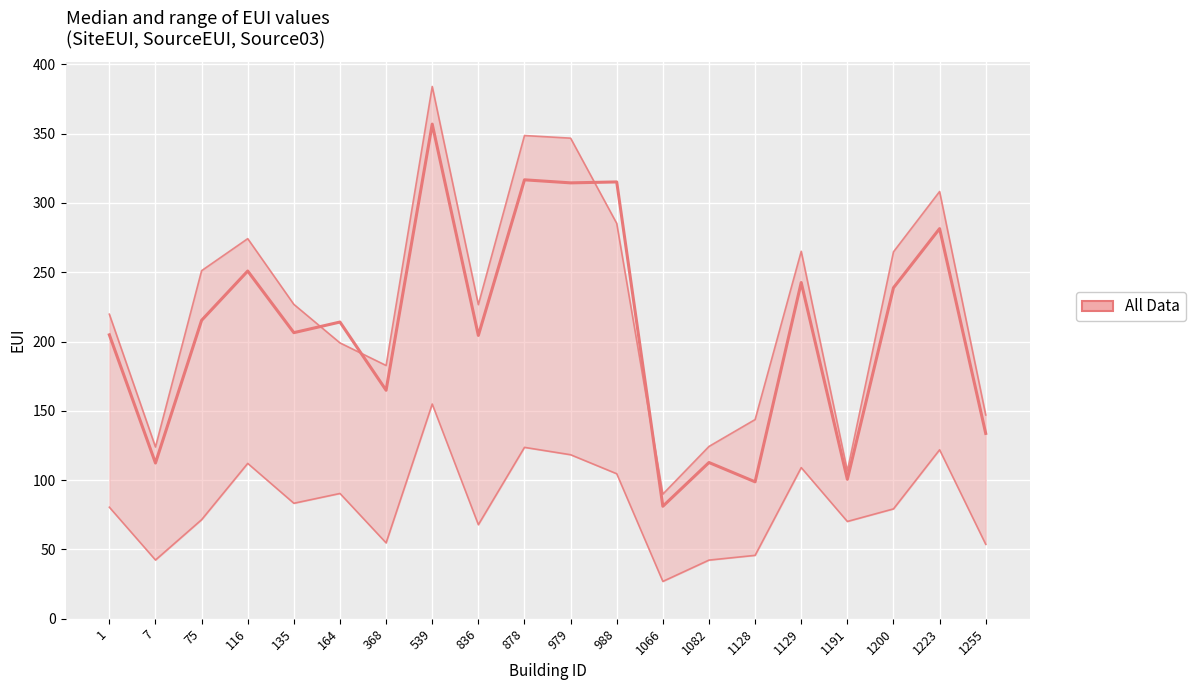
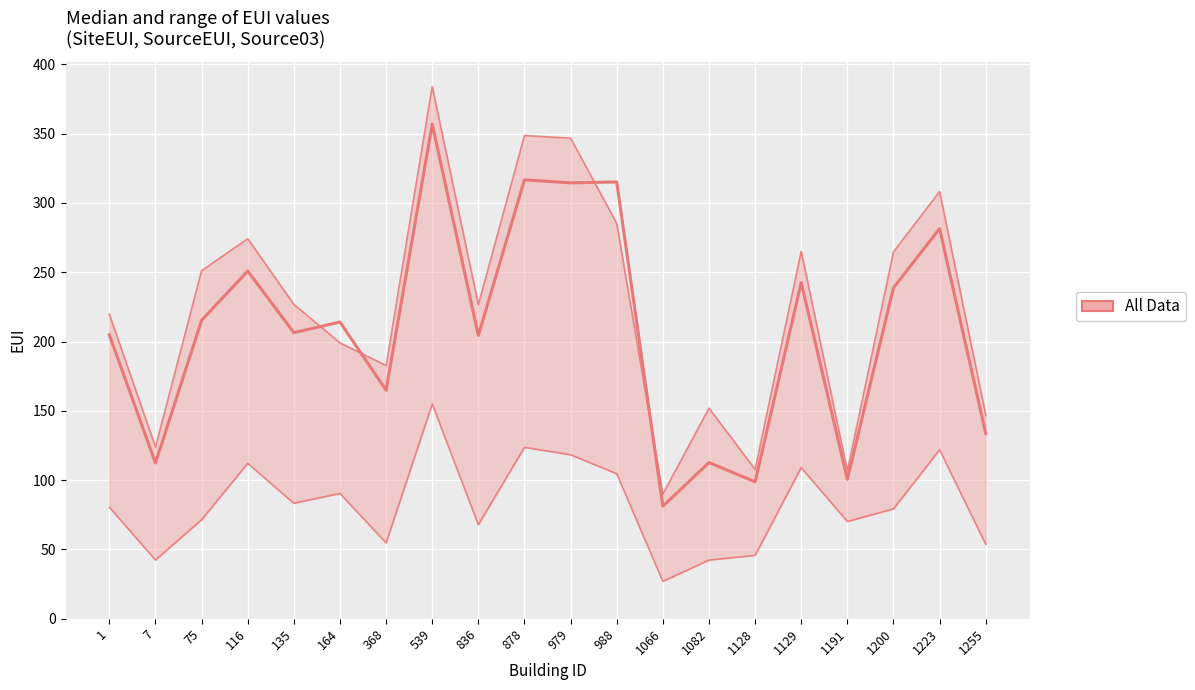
  {
    "All Data": {
      "1": 220,
      "7": 124,
      "75": 251,
      "116": 274,
      "135": 227,
      "164": 199,
      "368": 183,
      "539": 384,
      "836": 227,
      "878": 349,
      "979": 347,
      "988": 285,
      "1066": 90,
-     "1082": 124,
-     "1128": 144,
+     "1082": 152,
+     "1128": 108,
      "1129": 265,
      "1191": 107,
      "1200": 265,
      "1223": 308,
      "1255": 147
    }
  }
